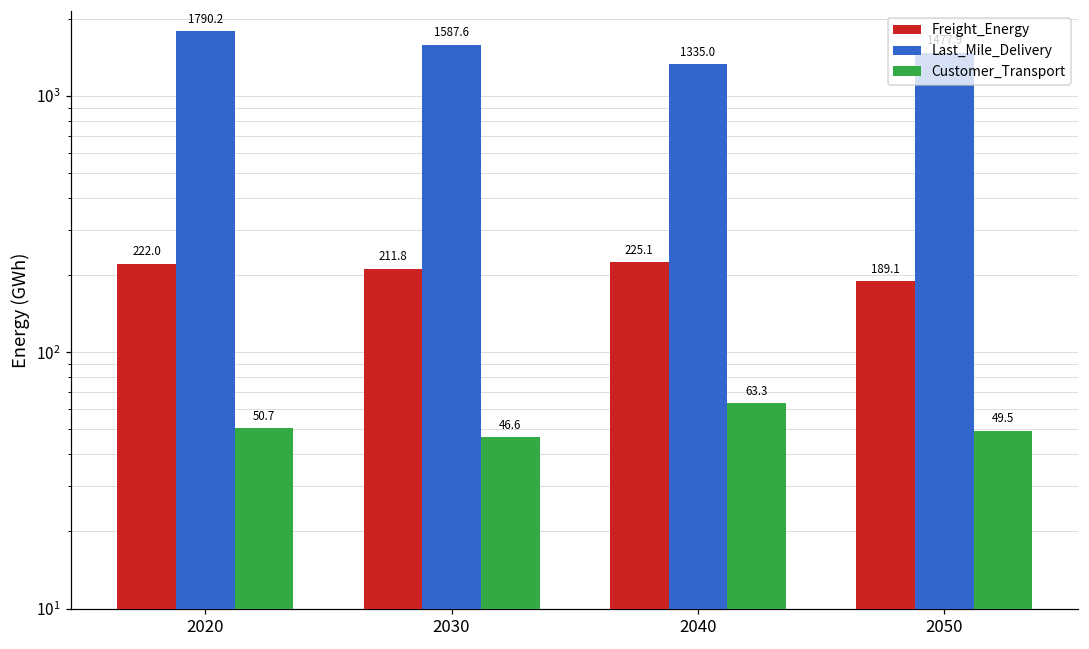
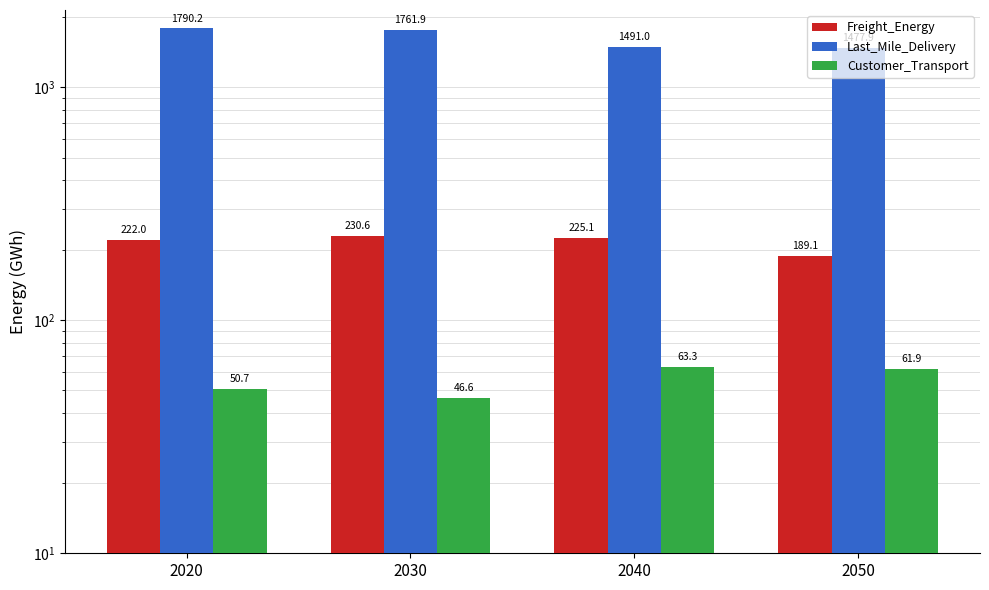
  {
    "Freight_Energy": {
      "2020": 222.0,
-     "2030": 211.8,
+     "2030": 230.6,
      "2040": 225.1,
      "2050": 189.1
    },
    "Last_Mile_Delivery": {
      "2020": 1790.2,
-     "2030": 1587.6,
-     "2040": 1335.0
+     "2030": 1761.9,
+     "2040": 1491.0
    },
    "Customer_Transport": {
      "2020": 50.7,
      "2030": 46.6,
      "2040": 63.3,
-     "2050": 49.5
+     "2050": 61.9
    }
  }
